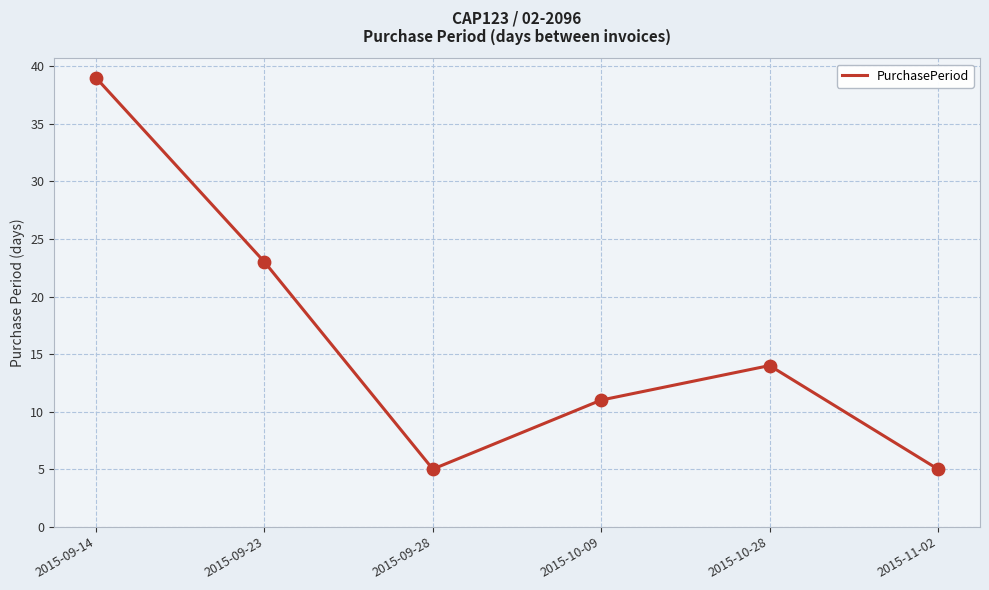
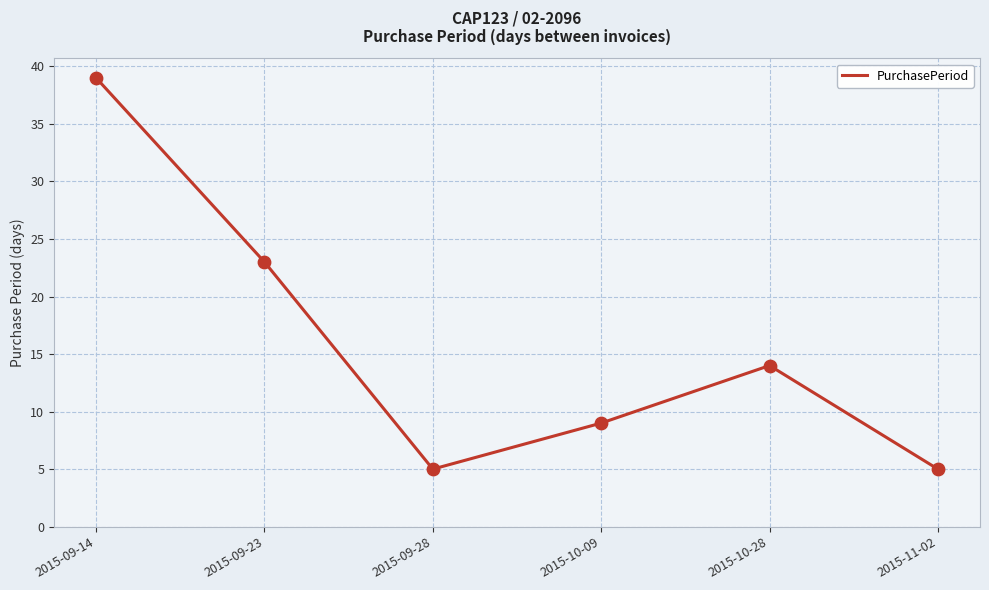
  {
    "2015-09-14": 39,
    "2015-09-23": 23,
    "2015-09-28": 5,
-   "2015-10-09": 11,
+   "2015-10-09": 9,
    "2015-10-28": 14,
    "2015-11-02": 5
  }
